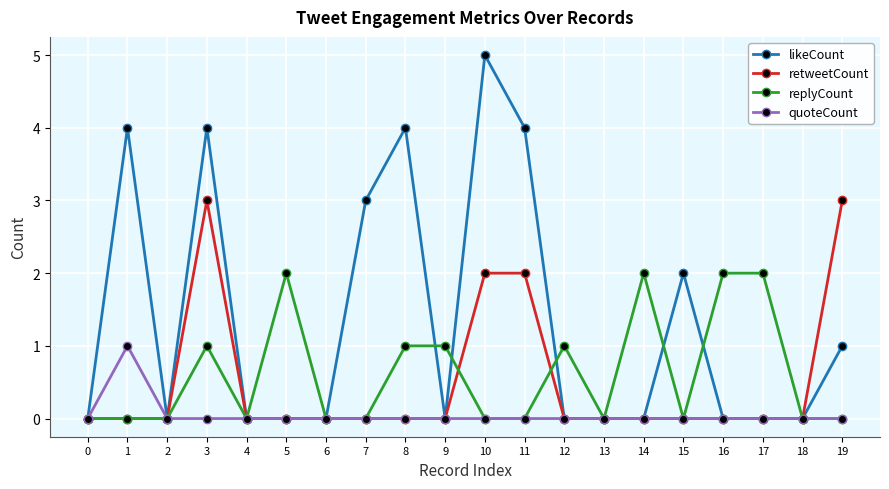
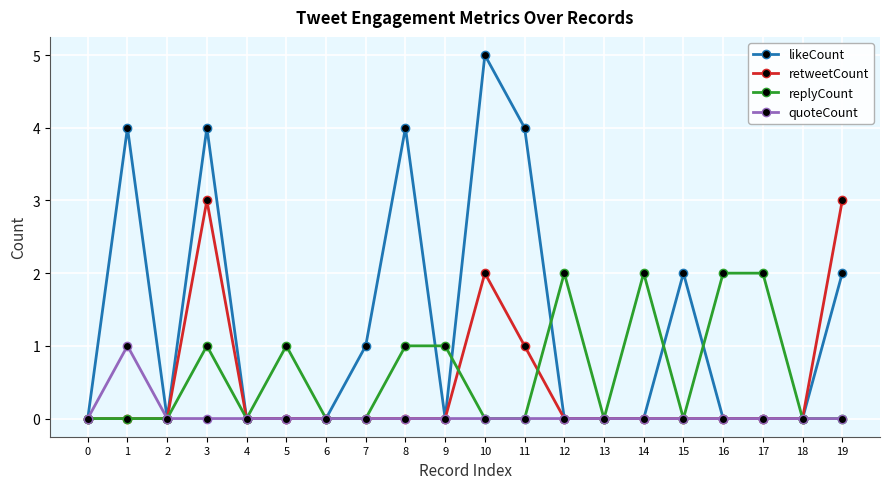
  {
    "likeCount": {
      "1": 4,
      "3": 4,
-     "7": 3,
+     "7": 1,
      "8": 4,
      "10": 5,
      "11": 4,
      "15": 2,
-     "19": 1
+     "19": 2
    },
    "retweetCount": {
      "3": 3,
      "10": 2,
-     "11": 2,
+     "11": 1,
      "19": 3
    },
    "replyCount": {
      "3": 1,
-     "5": 2,
+     "5": 1,
      "8": 1,
      "9": 1,
-     "12": 1,
+     "12": 2,
      "14": 2,
      "16": 2,
      "17": 2
    },
    "quoteCount": {
      "1": 1,
      "3": 0
    }
  }
